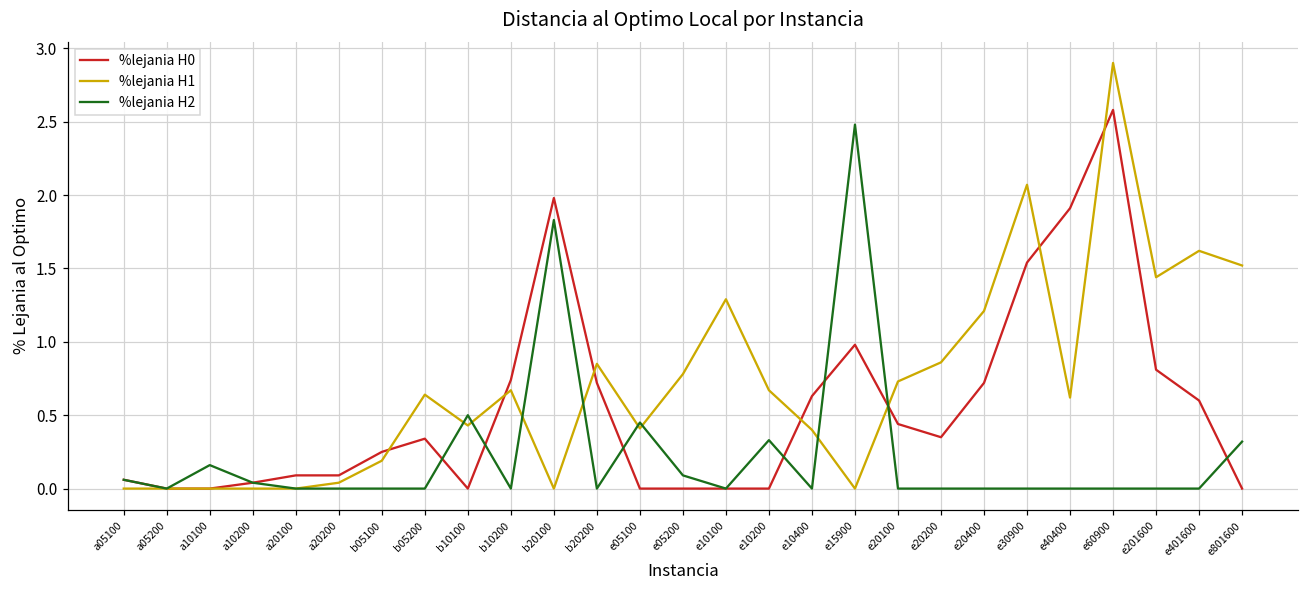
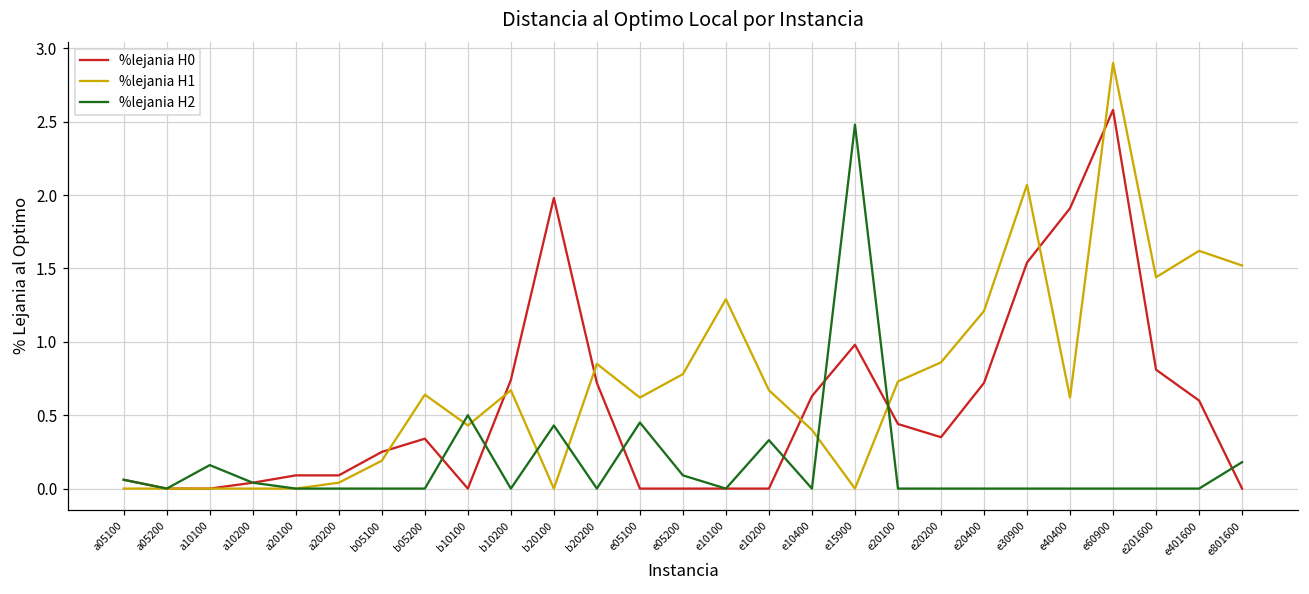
  {
    "%lejania H0": {
      "a20100": 0.09,
      "a20200": 0.09,
      "b05100": 0.25,
      "b05200": 0.34,
      "b10100": 0.00,
      "b10200": 0.74,
      "b20100": 1.98,
      "b20200": 0.72,
      "e05100": 0.00,
      "e05200": 0.00,
      "e10200": 0.00,
      "e10400": 0.63,
      "e15900": 0.98,
      "e20100": 0.44,
      "e20200": 0.35,
      "e20400": 0.72,
      "e30900": 1.54,
      "e40400": 1.91,
      "e60900": 2.58,
      "e201600": 0.81,
      "e401600": 0.60,
      "e801600": 0.00
    },
    "%lejania H1": {
      "a05100": 0.00,
      "a10200": 0.00,
      "a20200": 0.04,
      "b05100": 0.19,
      "b05200": 0.64,
      "b10100": 0.43,
      "b10200": 0.67,
      "b20100": 0.00,
      "b20200": 0.85,
-     "e05100": 0.41,
+     "e05100": 0.62,
      "e05200": 0.78,
      "e10100": 1.29,
      "e10200": 0.67,
      "e10400": 0.40,
      "e15900": 0.00,
      "e20100": 0.73,
      "e20200": 0.86,
      "e20400": 1.21,
      "e30900": 2.07,
      "e40400": 0.62,
      "e60900": 2.90,
      "e201600": 1.44,
      "e401600": 1.62,
      "e801600": 1.52
    },
    "%lejania H2": {
      "a10100": 0.16,
      "a20200": 0.00,
      "b05100": 0.00,
      "b05200": 0.00,
      "b10100": 0.50,
      "b10200": 0.00,
-     "b20100": 1.83,
+     "b20100": 0.43,
      "b20200": 0.00,
      "e05100": 0.45,
      "e05200": 0.09,
      "e10200": 0.33,
      "e10400": 0.00,
      "e15900": 2.48,
      "e20100": 0.00,
      "e20200": 0.00,
      "e20400": 0.00,
      "e30900": 0.00,
      "e40400": 0.00,
      "e60900": 0.00,
      "e201600": 0.00,
      "e401600": 0.00,
-     "e801600": 0.32
+     "e801600": 0.18
    }
  }
